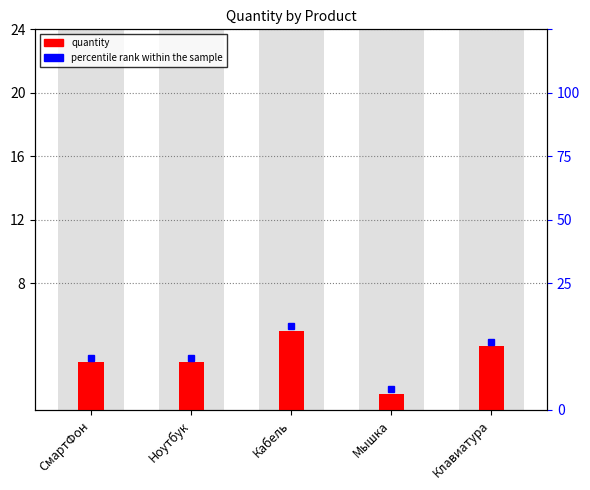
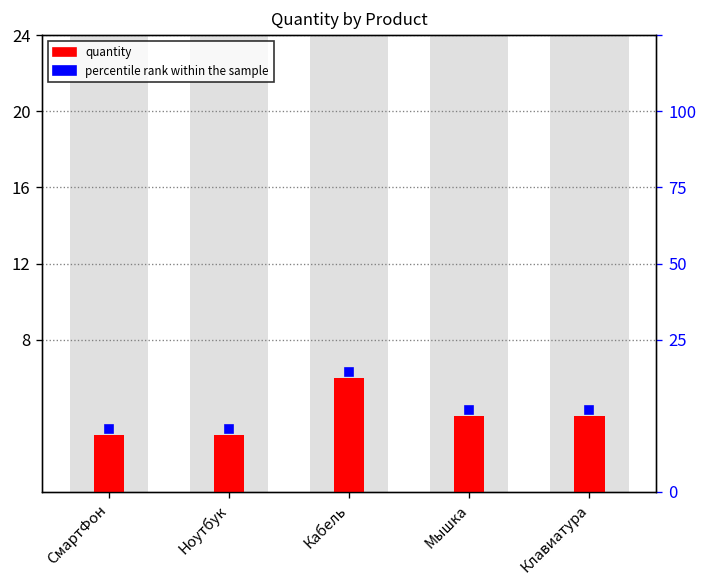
  {
    "quantity": {
-     "Кабель": 5,
-     "Мышка": 1
+     "Кабель": 6,
+     "Мышка": 4
    }
  }
